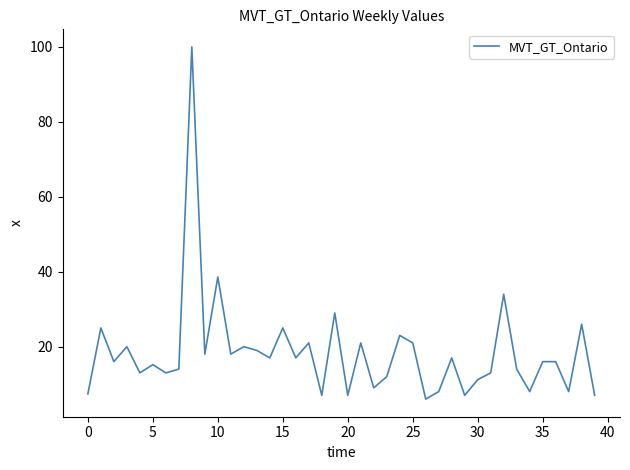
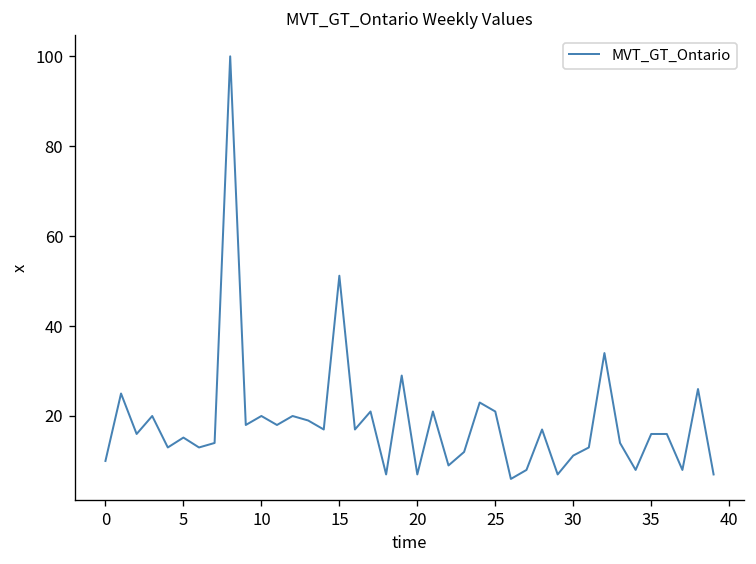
  {
-   "0": 7,
+   "0": 10,
    "5": 15,
-   "10": 39,
-   "15": 25,
+   "10": 20,
+   "15": 51,
    "20": 7,
    "25": 21,
    "30": 11,
    "35": 16
  }
